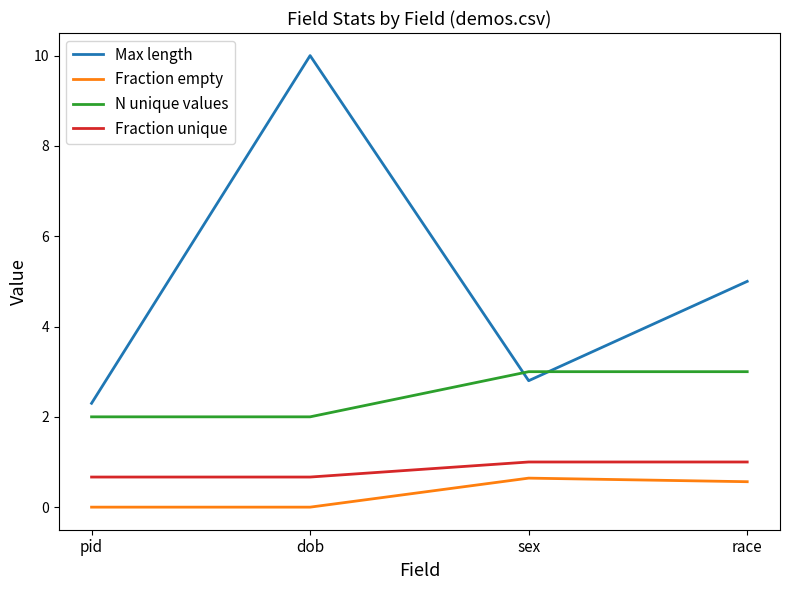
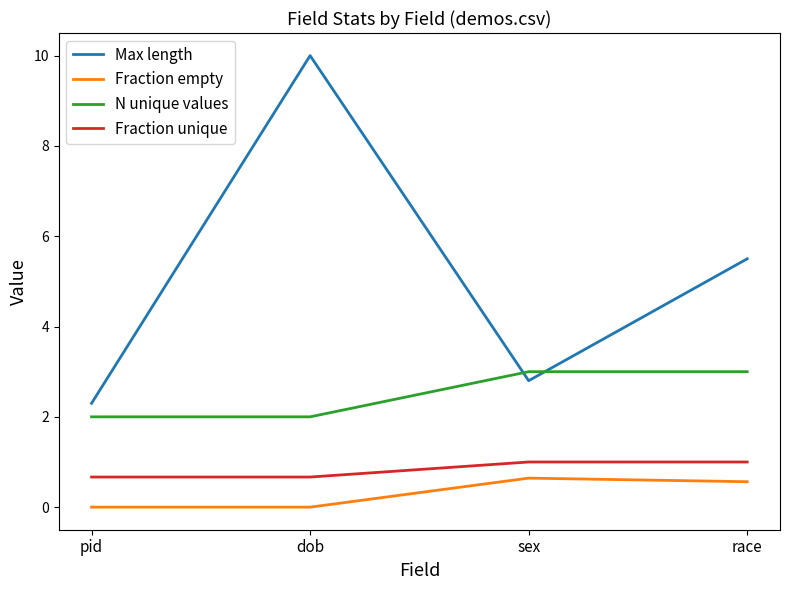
  {
    "Max length": {
      "pid": 2.3,
      "dob": 10.0,
      "sex": 2.8,
-     "race": 5.0
+     "race": 5.5
    },
    "Fraction empty": {
      "pid": 0.0,
      "dob": 0.0,
      "sex": 0.6,
      "race": 0.6
    },
    "N unique values": {
      "pid": 2.0,
      "dob": 2.0,
      "sex": 3.0,
      "race": 3.0
    },
    "Fraction unique": {
      "pid": 0.7,
      "dob": 0.7,
      "sex": 1.0,
      "race": 1.0
    }
  }
